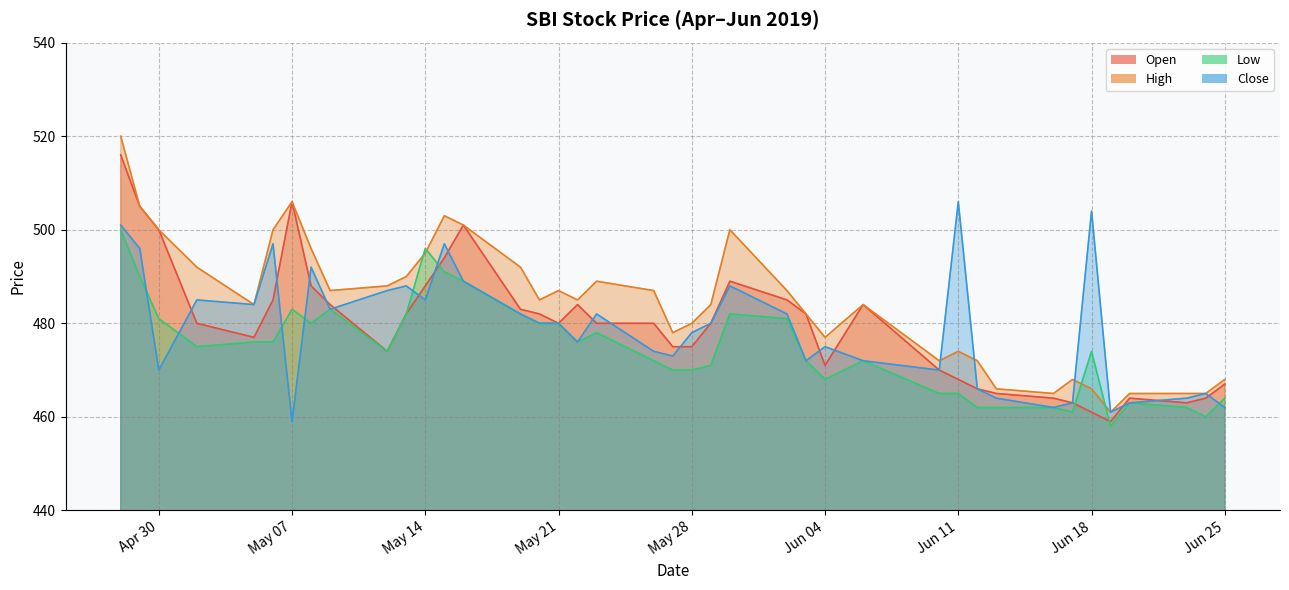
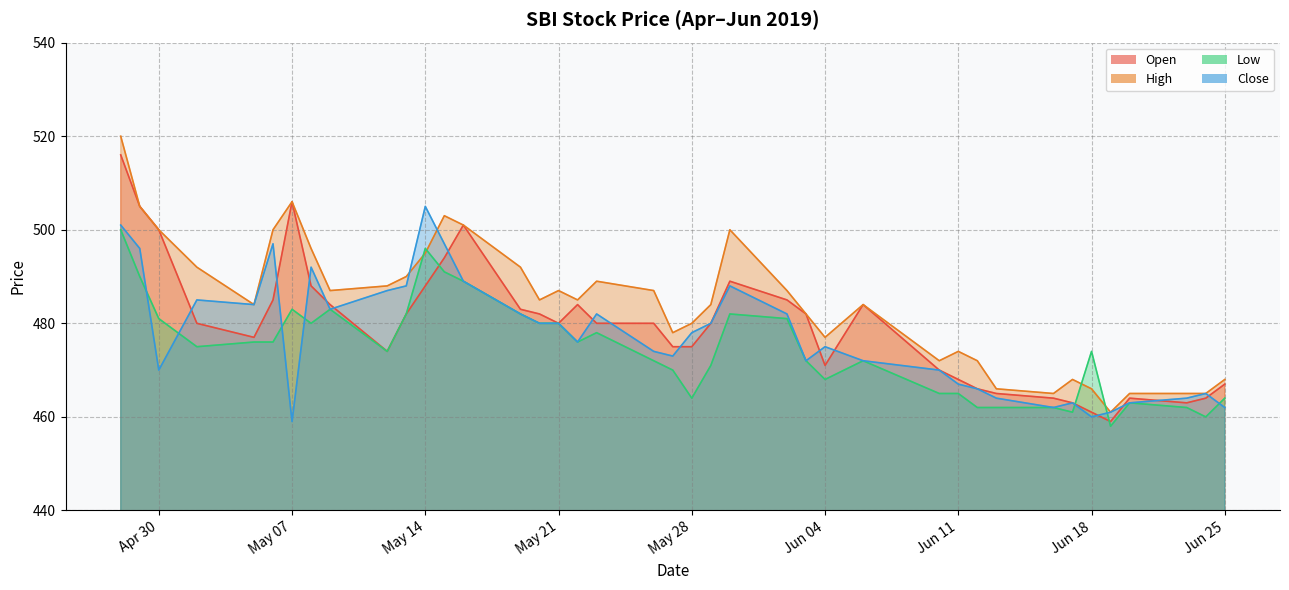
  {
    "Low": {
      "Apr 30": 481,
      "May 07": 483,
      "May 14": 496,
-     "May 28": 470,
+     "May 28": 464,
      "Jun 04": 468,
      "Jun 11": 465,
      "Jun 18": 474,
      "Jun 25": 464
    },
    "Close": {
      "Apr 30": 470,
      "May 07": 459,
-     "May 14": 485,
+     "May 14": 505,
      "May 28": 478,
      "Jun 04": 475,
-     "Jun 11": 506,
-     "Jun 18": 504,
+     "Jun 11": 467,
+     "Jun 18": 460,
      "Jun 25": 462
    }
  }
